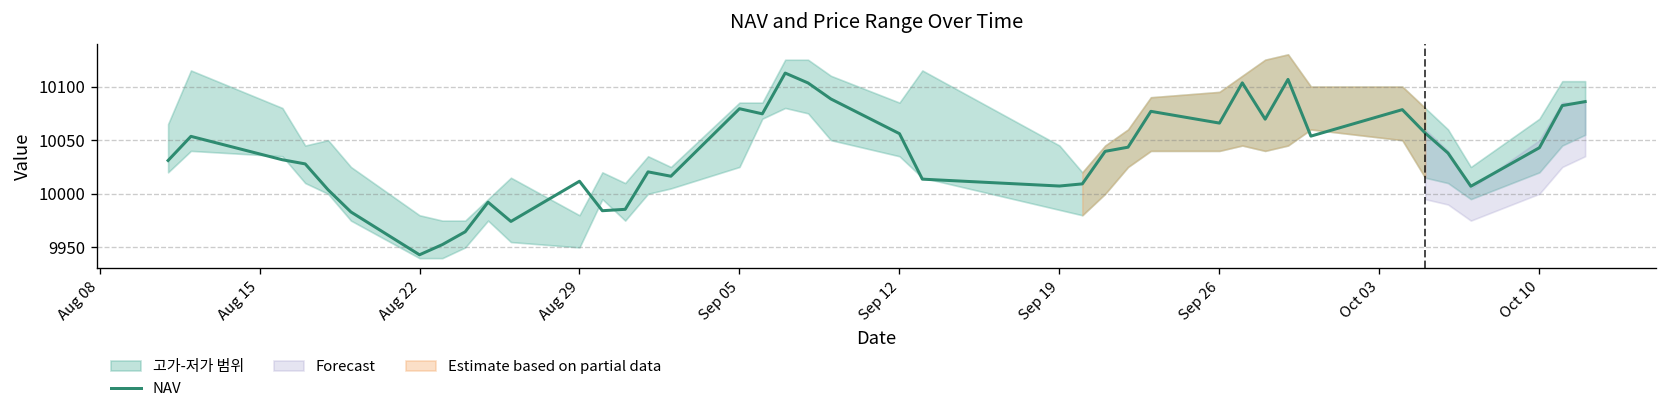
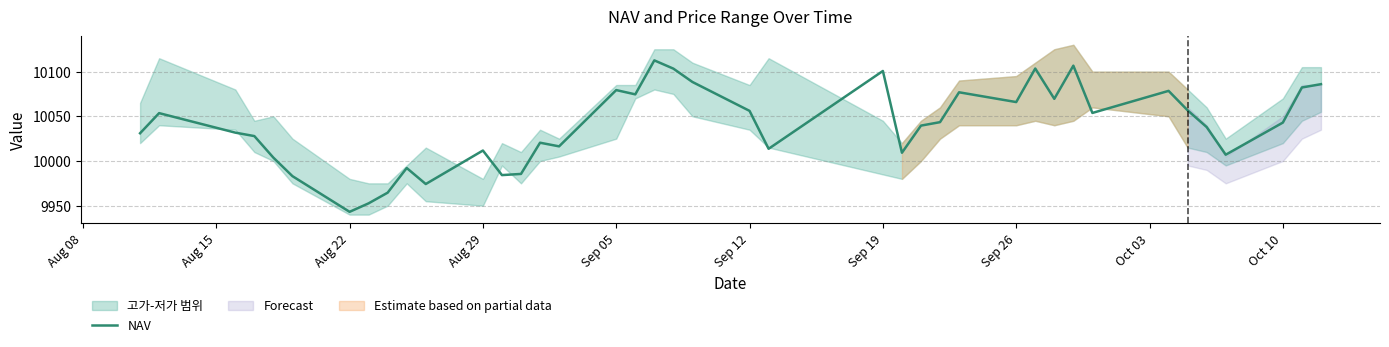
  {
    "NAV": {
      "Aug 22": 9940,
      "Aug 29": 10010,
      "Sep 05": 10080,
      "Sep 12": 10060,
-     "Sep 19": 10010,
+     "Sep 19": 10100,
      "Sep 26": 10070,
      "Oct 10": 10040
    }
  }
